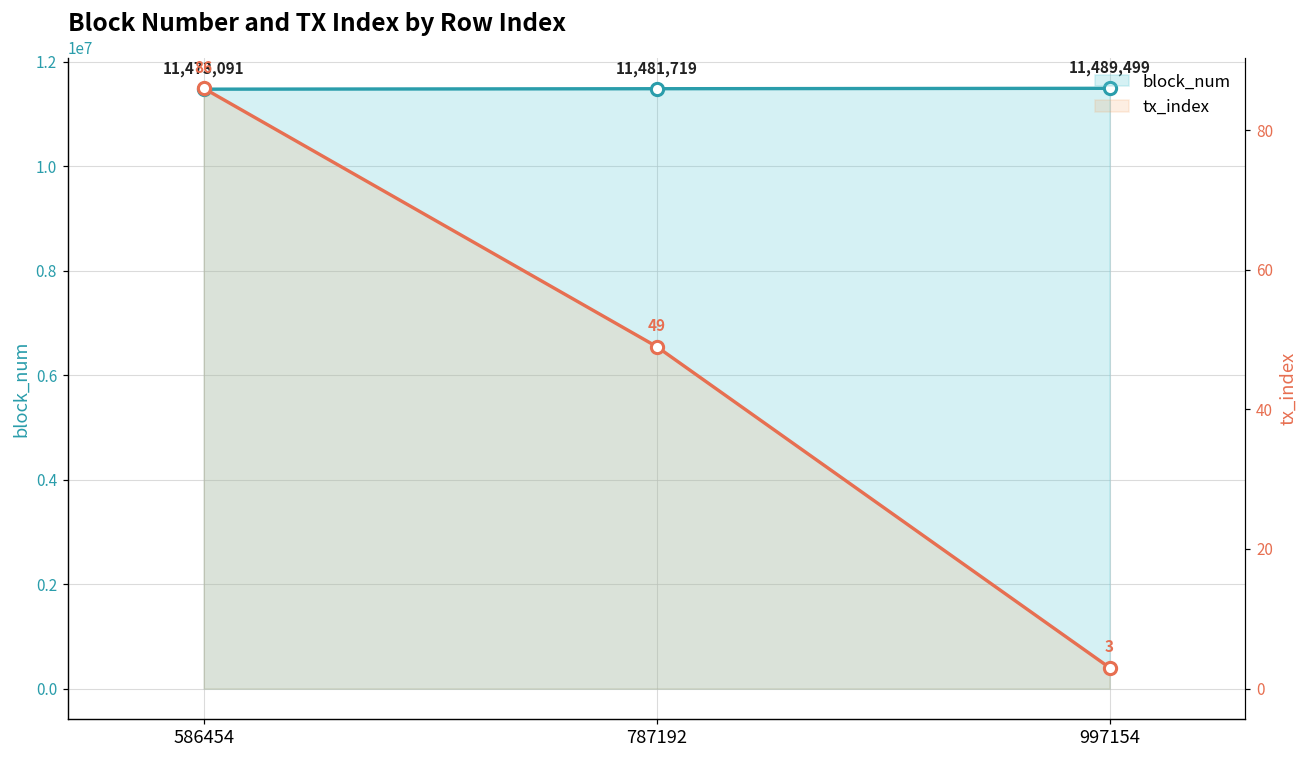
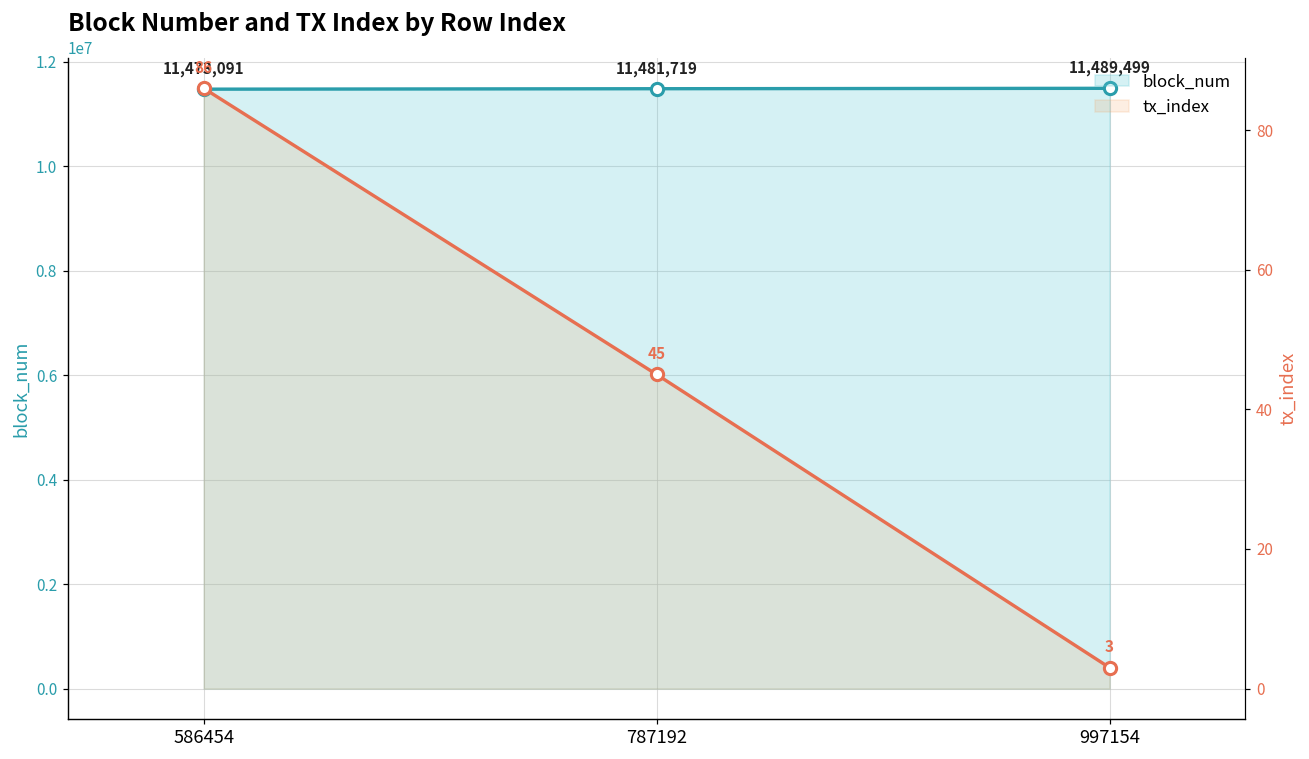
  {
    "block_num": {
      "787192": "11,481,719",
      "997154": "11,489,499"
    },
    "tx_index": {
-     "787192": "49",
+     "787192": "45",
      "997154": "3"
    }
  }
